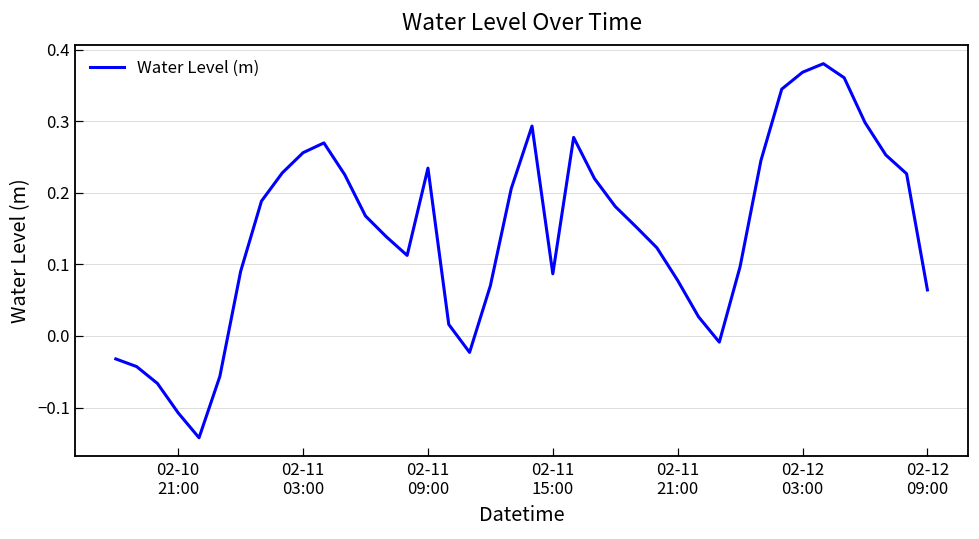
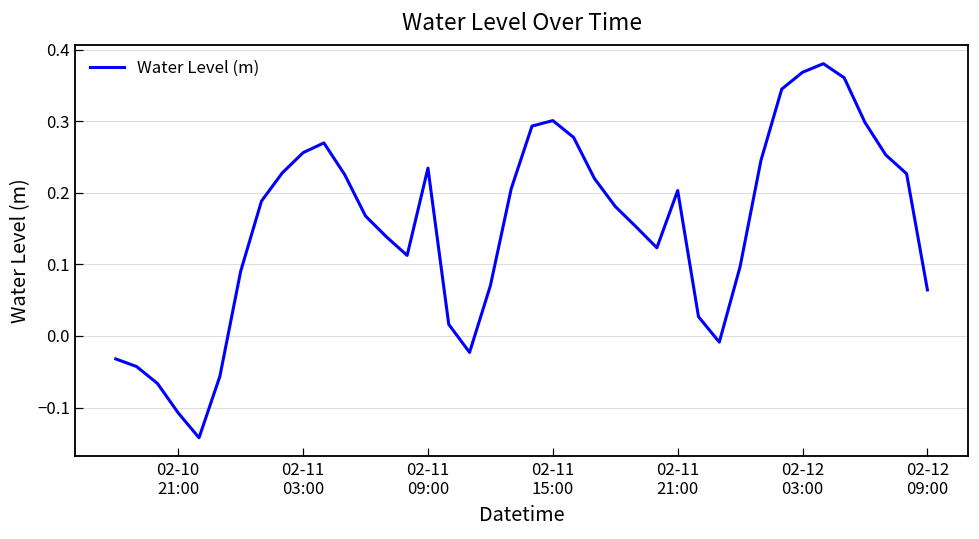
  {
    "02-10 21:00": -0.11,
    "02-11 03:00": 0.26,
    "02-11 09:00": 0.23,
-   "02-11 15:00": 0.09,
-   "02-11 21:00": 0.08,
+   "02-11 15:00": 0.30,
+   "02-11 21:00": 0.20,
    "02-12 03:00": 0.37,
    "02-12 09:00": 0.06
  }
